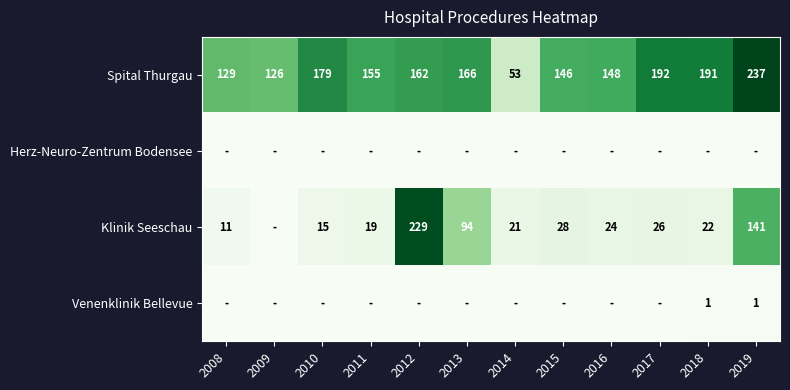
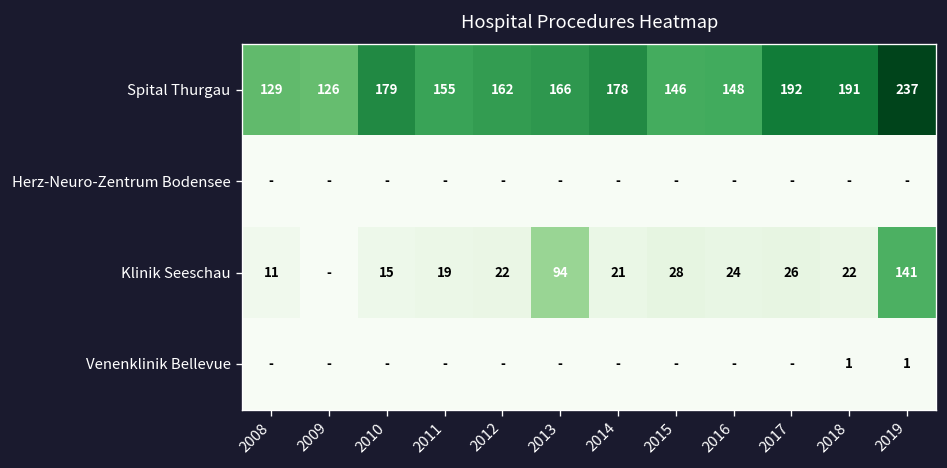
  {
    "Spital Thurgau": {
      "2008": 129,
      "2009": 126,
      "2010": 179,
      "2011": 155,
      "2012": 162,
      "2013": 166,
-     "2014": 53,
+     "2014": 178,
      "2015": 146,
      "2016": 148,
      "2017": 192,
      "2018": 191,
      "2019": 237
    },
    "Klinik Seeschau": {
      "2008": 11,
      "2010": 15,
      "2011": 19,
-     "2012": 229,
+     "2012": 22,
      "2013": 94,
      "2014": 21,
      "2015": 28,
      "2016": 24,
      "2017": 26,
      "2018": 22,
      "2019": 141
    },
    "Venenklinik Bellevue": {
      "2018": 1,
      "2019": 1
    }
  }
